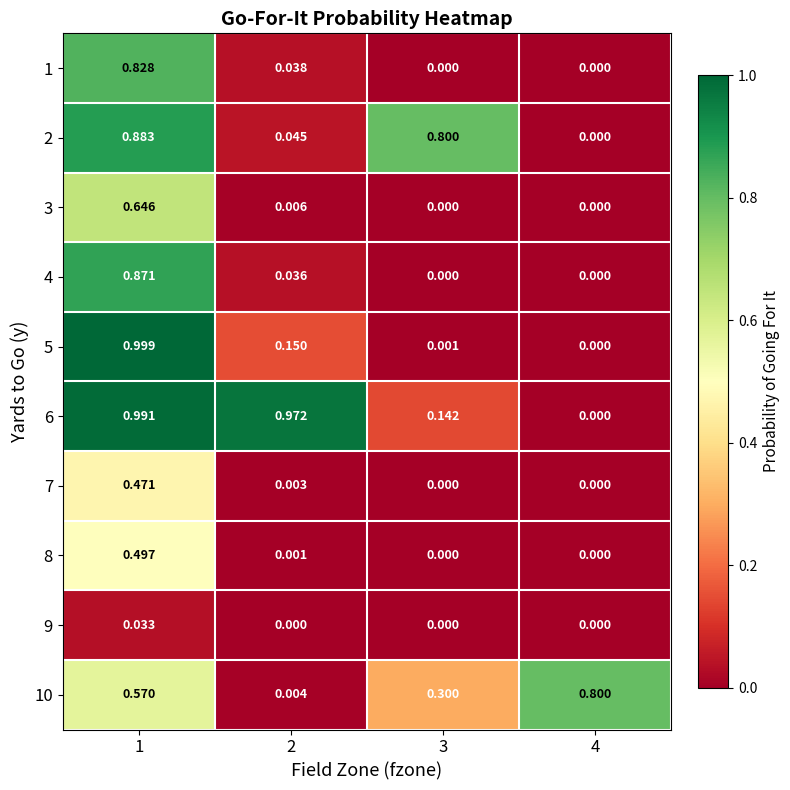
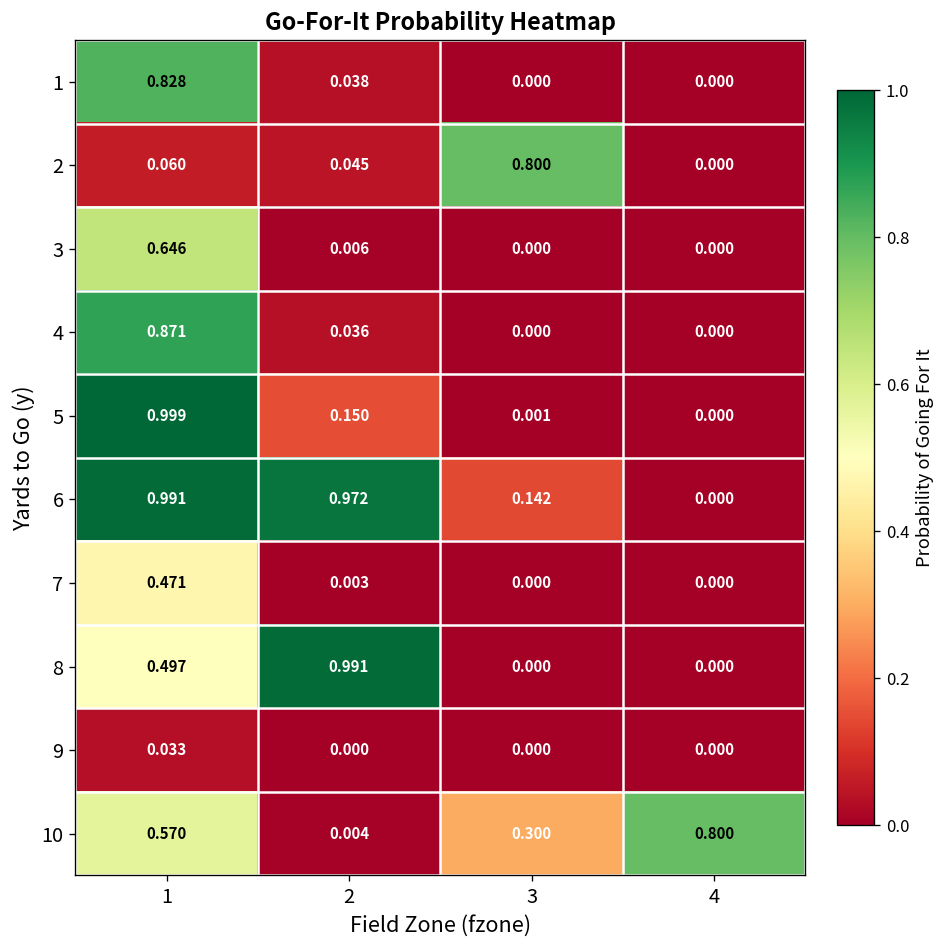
  {
    "1": {
      "1": 0.828,
      "2": 0.038,
      "3": 0.000,
      "4": 0.000
    },
    "2": {
-     "1": 0.883,
+     "1": 0.060,
      "2": 0.045,
      "3": 0.800,
      "4": 0.000
    },
    "3": {
      "1": 0.646,
      "2": 0.006,
      "3": 0.000,
      "4": 0.000
    },
    "4": {
      "1": 0.871,
      "2": 0.036,
      "3": 0.000,
      "4": 0.000
    },
    "5": {
      "1": 0.999,
      "2": 0.150,
      "3": 0.001,
      "4": 0.000
    },
    "6": {
      "1": 0.991,
      "2": 0.972,
      "3": 0.142,
      "4": 0.000
    },
    "7": {
      "1": 0.471,
      "2": 0.003,
      "3": 0.000,
      "4": 0.000
    },
    "8": {
      "1": 0.497,
-     "2": 0.001,
+     "2": 0.991,
      "3": 0.000,
      "4": 0.000
    },
    "9": {
      "1": 0.033,
      "2": 0.000,
      "3": 0.000,
      "4": 0.000
    },
    "10": {
      "1": 0.570,
      "2": 0.004,
      "3": 0.300,
      "4": 0.800
    }
  }
